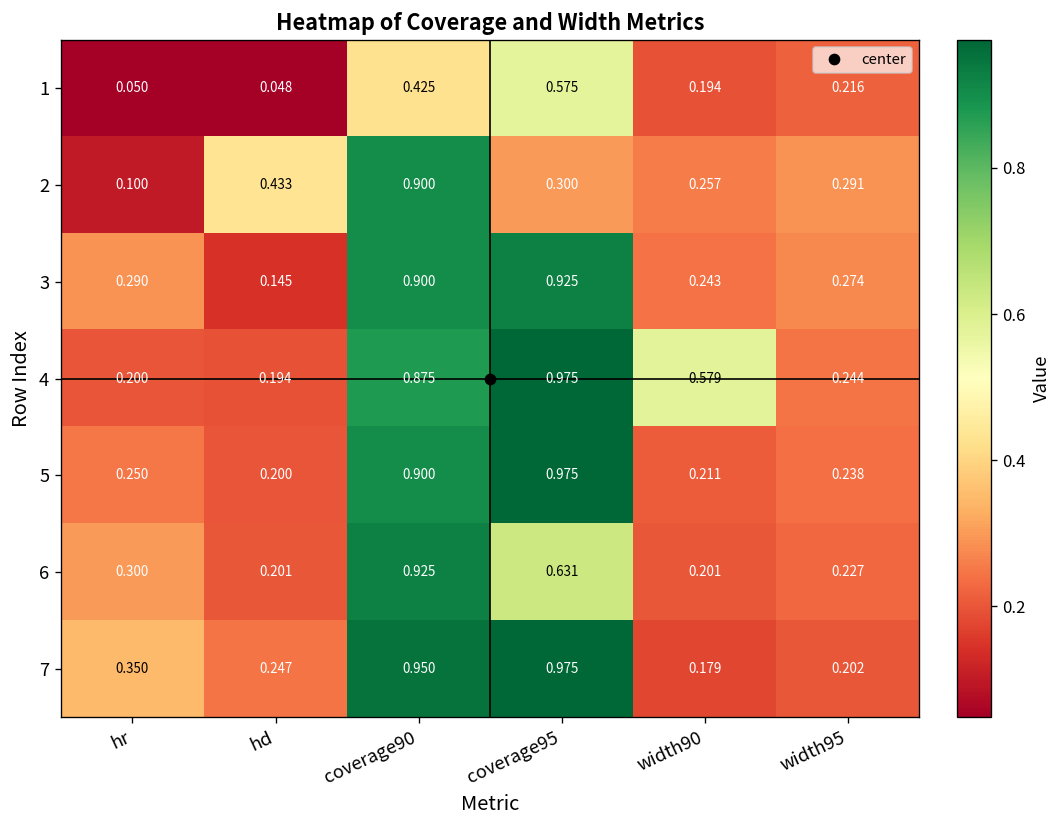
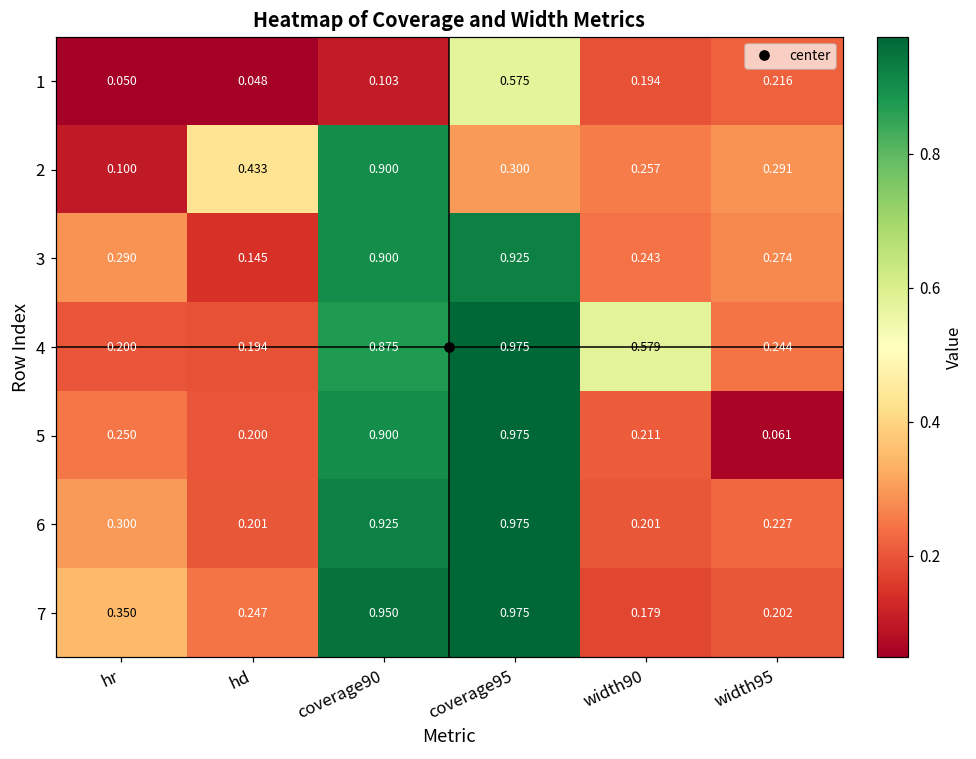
  {
    "1": {
      "hr": 0.050,
      "hd": 0.048,
-     "coverage90": 0.425,
+     "coverage90": 0.103,
      "coverage95": 0.575,
      "width90": 0.194,
      "width95": 0.216
    },
    "2": {
      "hr": 0.100,
      "hd": 0.433,
      "coverage90": 0.900,
      "coverage95": 0.300,
      "width90": 0.257,
      "width95": 0.291
    },
    "3": {
      "hr": 0.290,
      "hd": 0.145,
      "coverage90": 0.900,
      "coverage95": 0.925,
      "width90": 0.243,
      "width95": 0.274
    },
    "4": {
      "hr": 0.200,
      "hd": 0.194,
      "coverage90": 0.875,
      "coverage95": 0.975,
      "width90": 0.579,
      "width95": 0.244
    },
    "5": {
      "hr": 0.250,
      "hd": 0.200,
      "coverage90": 0.900,
      "coverage95": 0.975,
      "width90": 0.211,
-     "width95": 0.238
+     "width95": 0.061
    },
    "6": {
      "hr": 0.300,
      "hd": 0.201,
      "coverage90": 0.925,
-     "coverage95": 0.631,
+     "coverage95": 0.975,
      "width90": 0.201,
      "width95": 0.227
    },
    "7": {
      "hr": 0.350,
      "hd": 0.247,
      "coverage90": 0.950,
      "coverage95": 0.975,
      "width90": 0.179,
      "width95": 0.202
    }
  }
